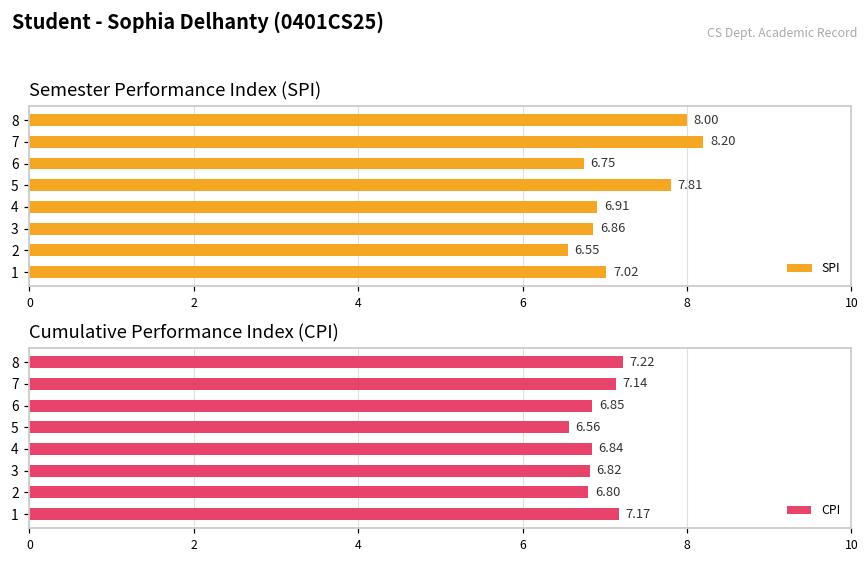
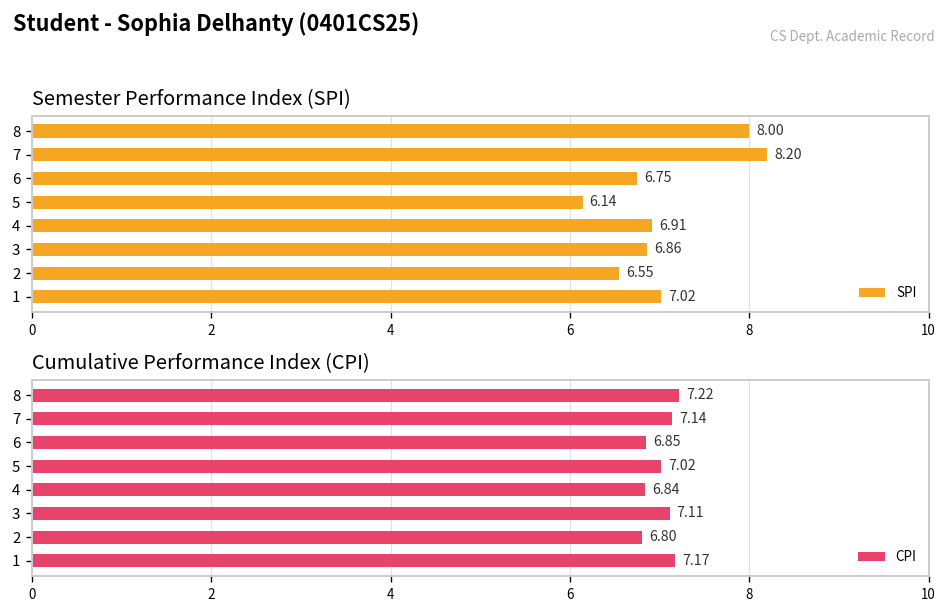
  {
    "Semester Performance Index (SPI)": {
      "8": 8.00,
      "7": 8.20,
      "6": 6.75,
-     "5": 7.81,
+     "5": 6.14,
      "4": 6.91,
      "3": 6.86,
      "2": 6.55,
      "1": 7.02
    },
    "Cumulative Performance Index (CPI)": {
      "8": 7.22,
      "7": 7.14,
      "6": 6.85,
-     "5": 6.56,
+     "5": 7.02,
      "4": 6.84,
-     "3": 6.82,
+     "3": 7.11,
      "2": 6.80,
      "1": 7.17
    }
  }
